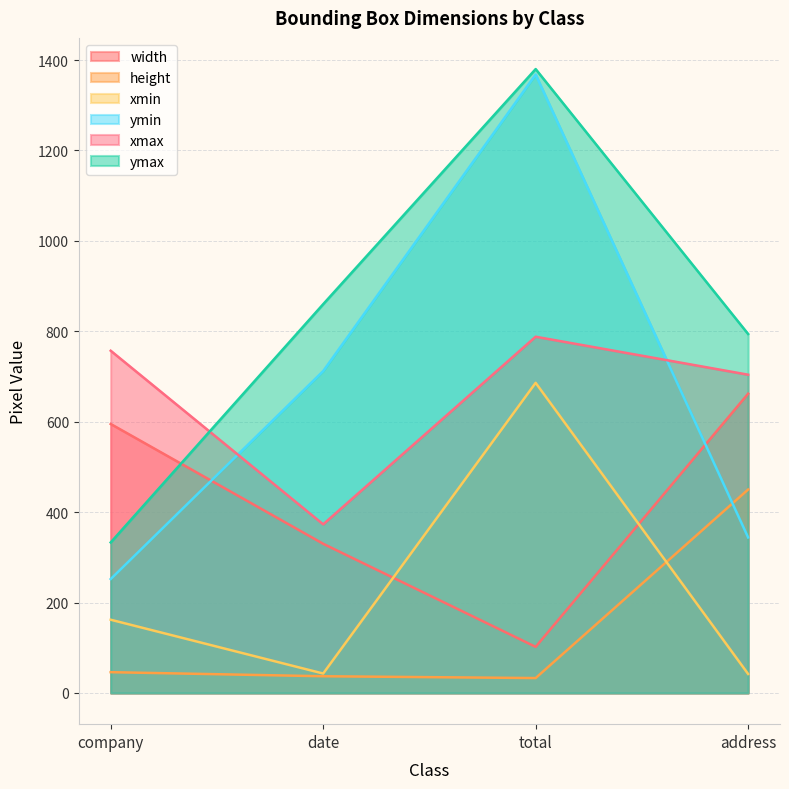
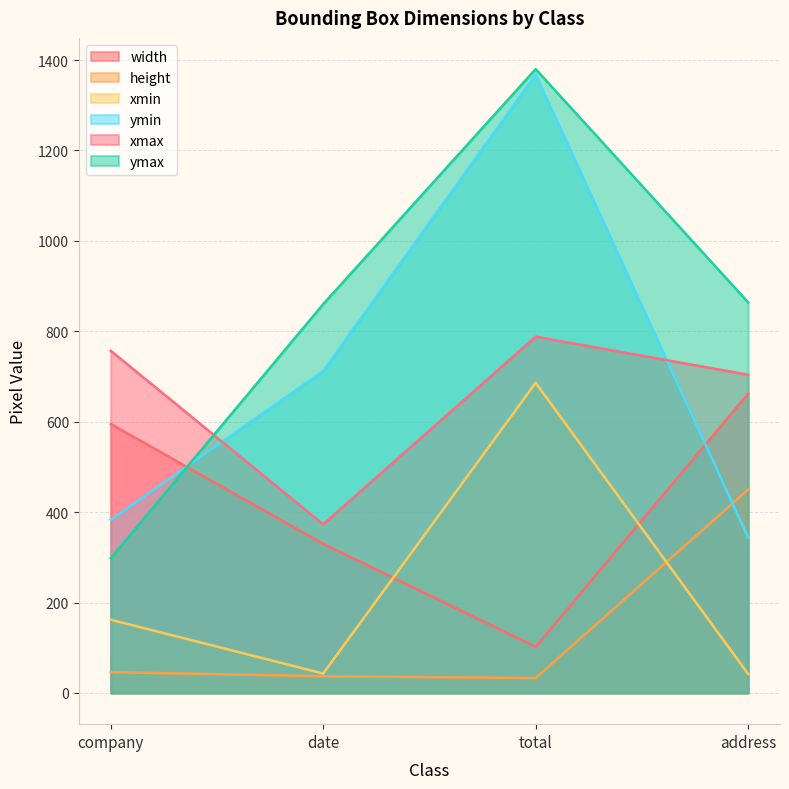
  {
    "ymin": {
-     "company": 250,
+     "company": 380,
      "date": 710,
      "total": 1370,
      "address": 340
    },
    "ymax": {
-     "company": 330,
+     "company": 300,
      "date": 860,
      "total": 1380,
-     "address": 790
+     "address": 860
    }
  }
